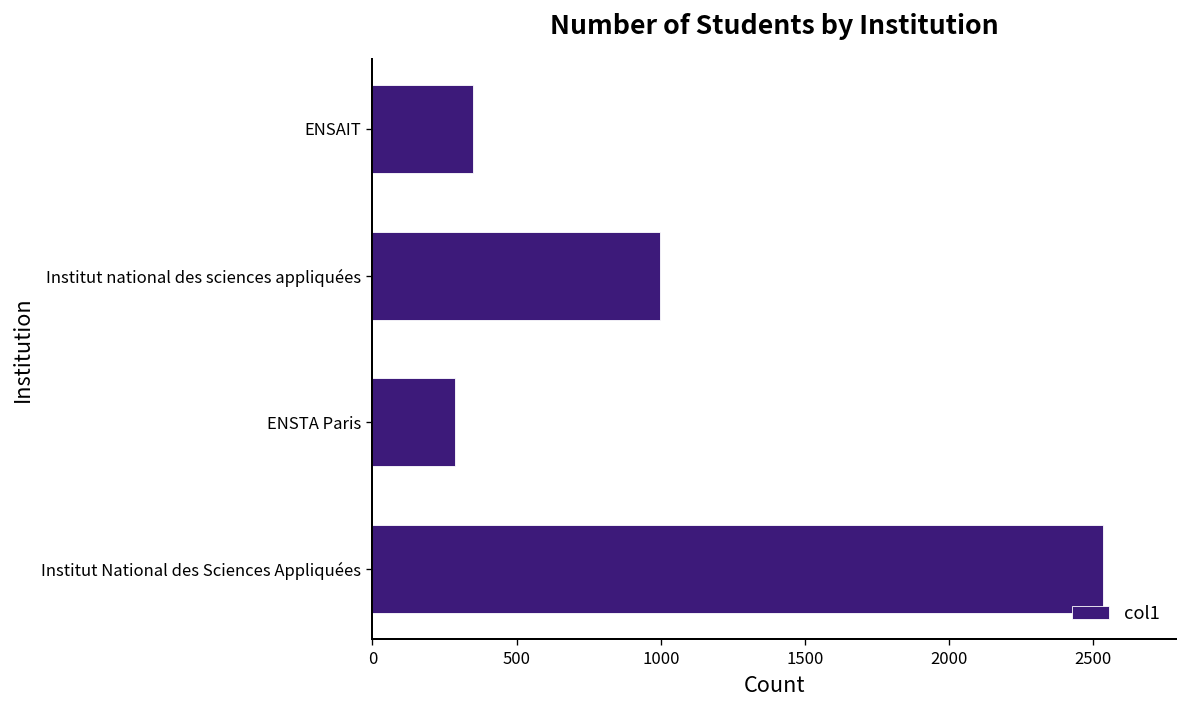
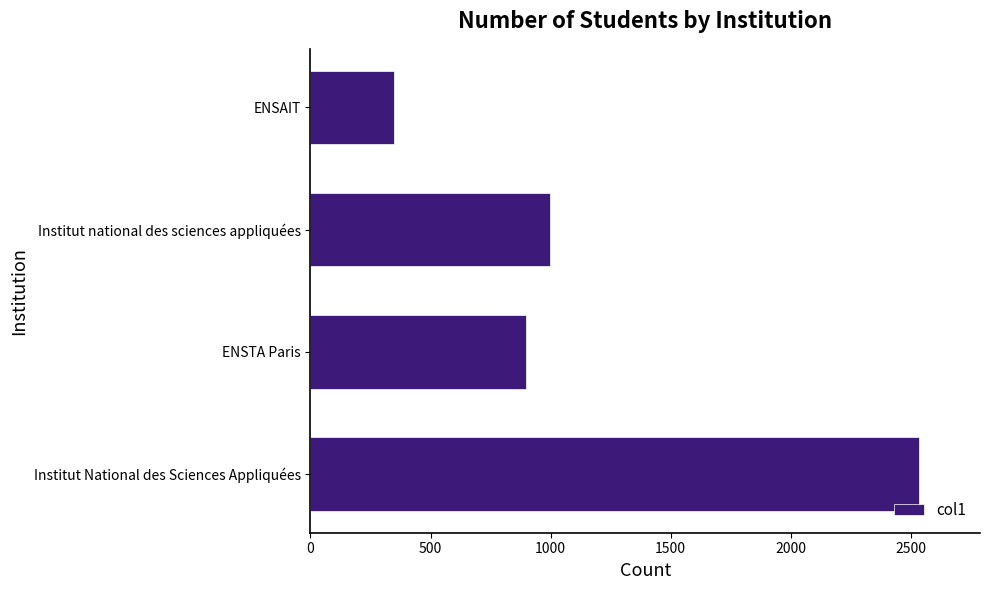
  {
    "ENSAIT": 350,
    "Institut national des sciences appliquées": 1000,
-   "ENSTA Paris": 290,
+   "ENSTA Paris": 900,
    "Institut National des Sciences Appliquées": 2530
  }
